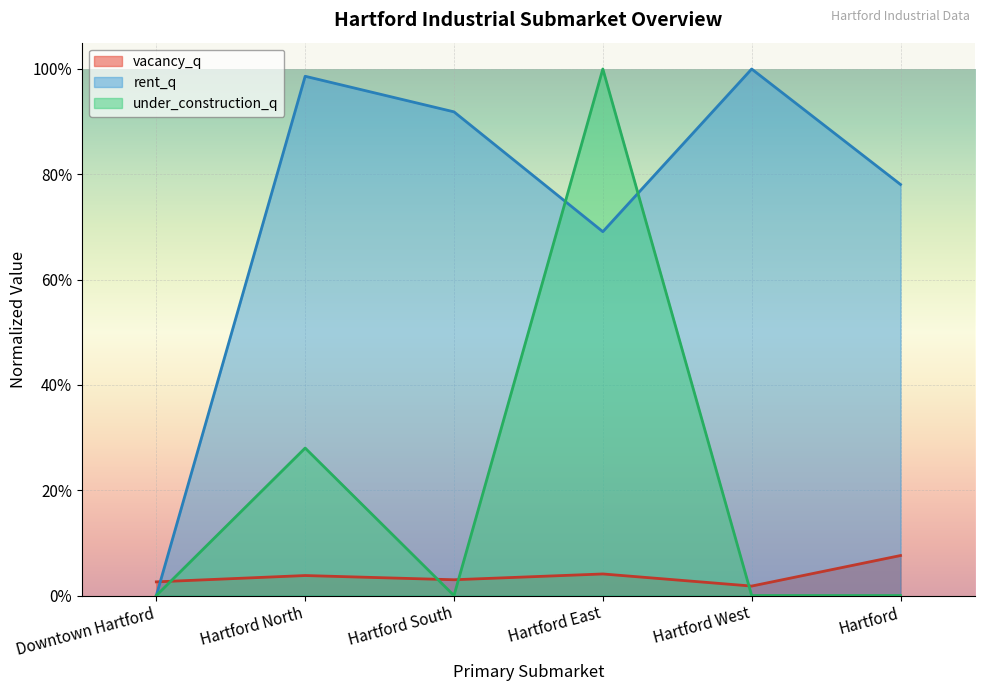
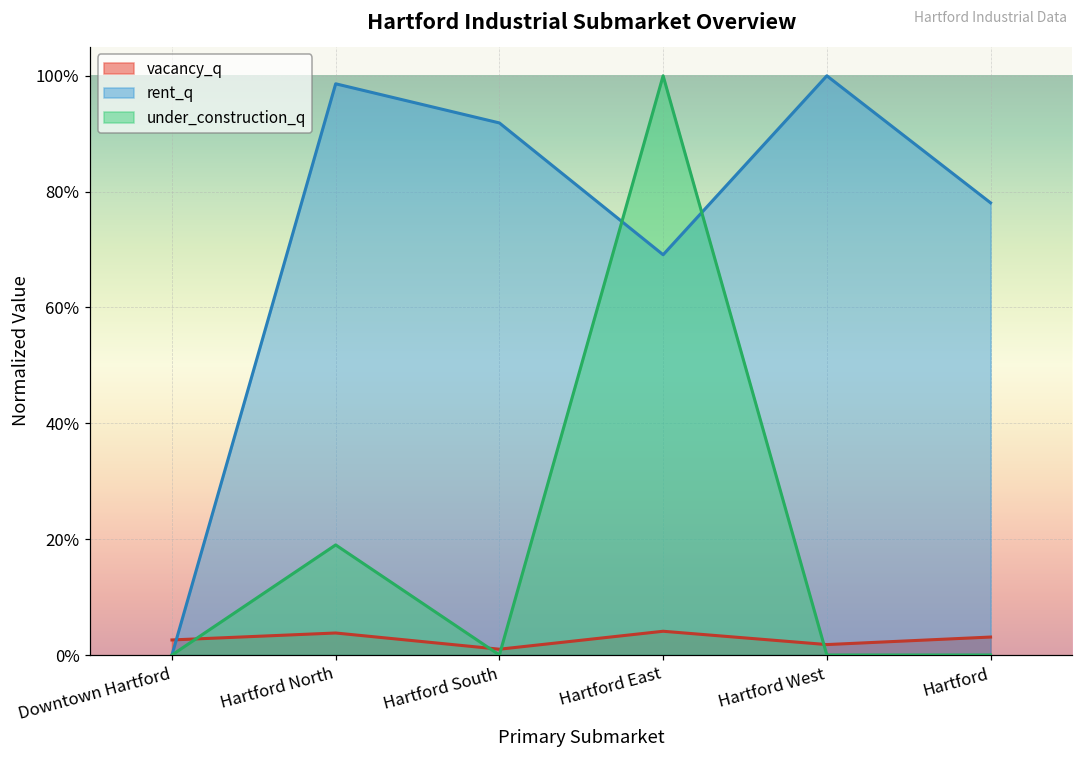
  {
    "vacancy_q": {
      "Downtown Hartford": "3%",
      "Hartford North": "4%",
-     "Hartford South": "3%",
+     "Hartford South": "1%",
      "Hartford East": "4%",
      "Hartford West": "2%",
-     "Hartford": "8%"
+     "Hartford": "3%"
    },
    "rent_q": {
      "Hartford North": "99%",
      "Hartford South": "92%",
      "Hartford East": "69%",
      "Hartford West": "100%",
      "Hartford": "78%"
    },
    "under_construction_q": {
-     "Hartford North": "28%",
+     "Hartford North": "19%",
      "Hartford South": "0%",
      "Hartford East": "100%",
      "Hartford West": "0%",
      "Hartford": "0%"
    }
  }
